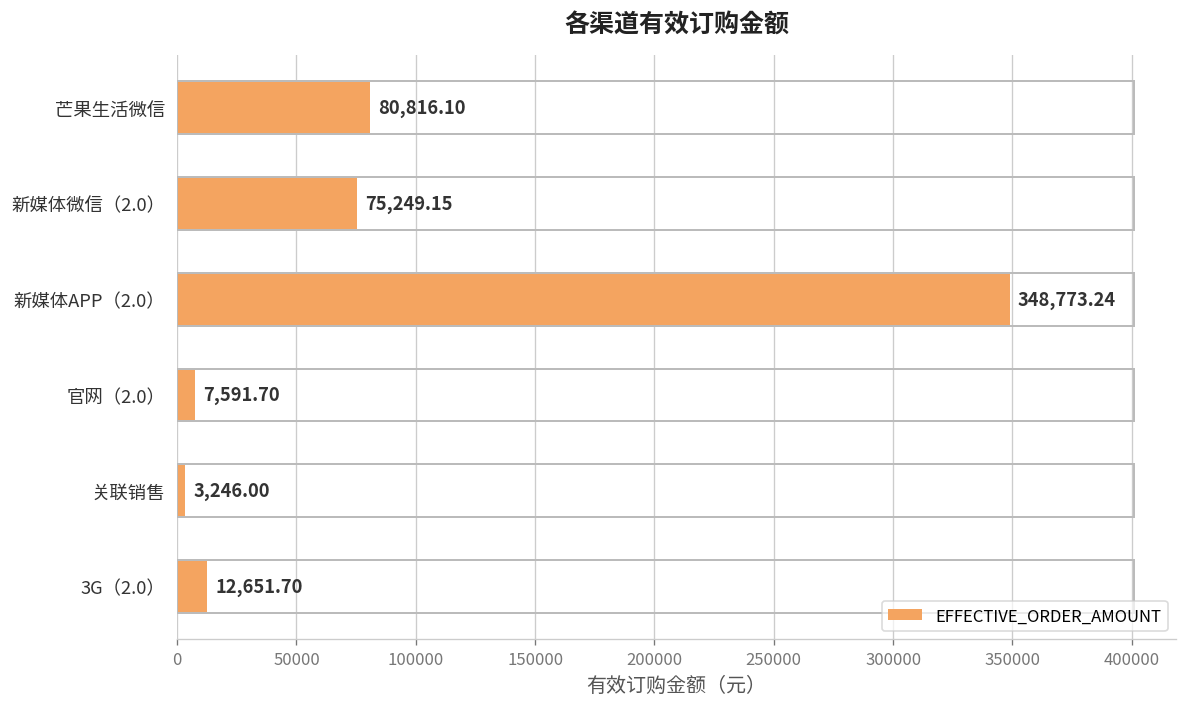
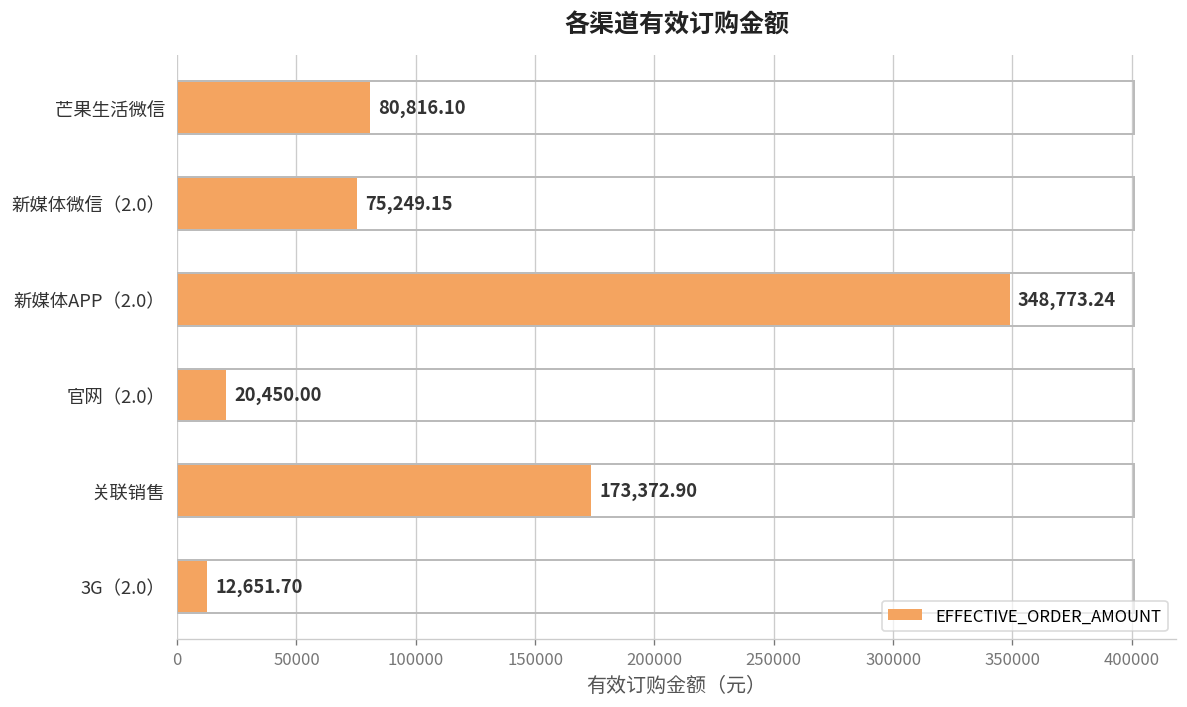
  {
    "芒果生活微信": "80,816.10",
    "新媒体微信（2.0）": "75,249.15",
    "新媒体APP（2.0）": "348,773.24",
-   "官网（2.0）": "7,591.70",
-   "关联销售": "3,246.00",
+   "官网（2.0）": "20,450.00",
+   "关联销售": "173,372.90",
    "3G（2.0）": "12,651.70"
  }
